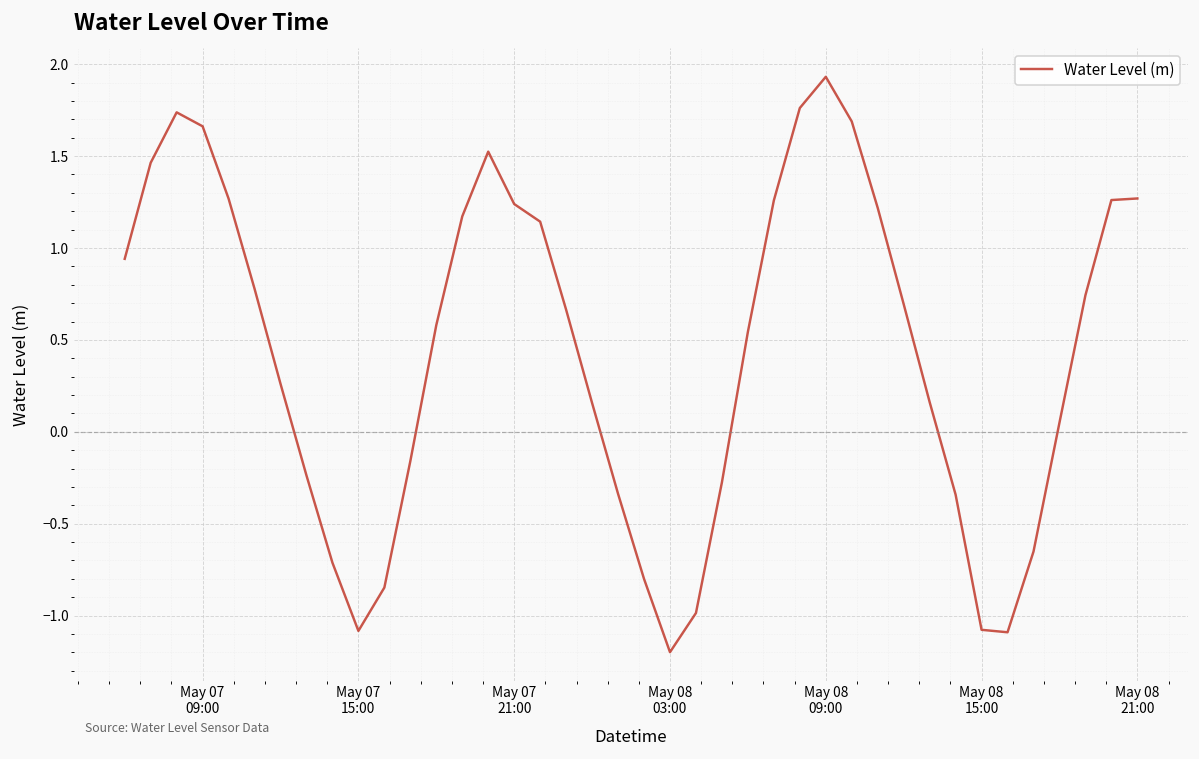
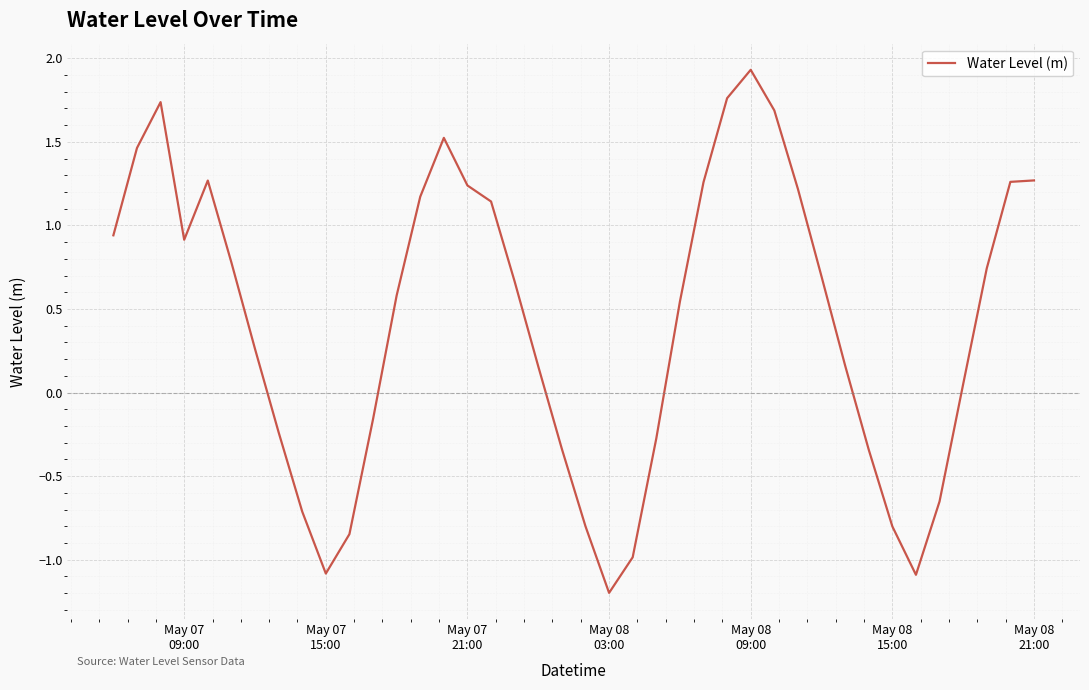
  {
-   "May 07 09:00": 1.66,
+   "May 07 09:00": 0.91,
    "May 07 15:00": -1.08,
    "May 07 21:00": 1.24,
    "May 08 03:00": -1.20,
    "May 08 09:00": 1.93,
-   "May 08 15:00": -1.08,
+   "May 08 15:00": -0.80,
    "May 08 21:00": 1.27
  }
